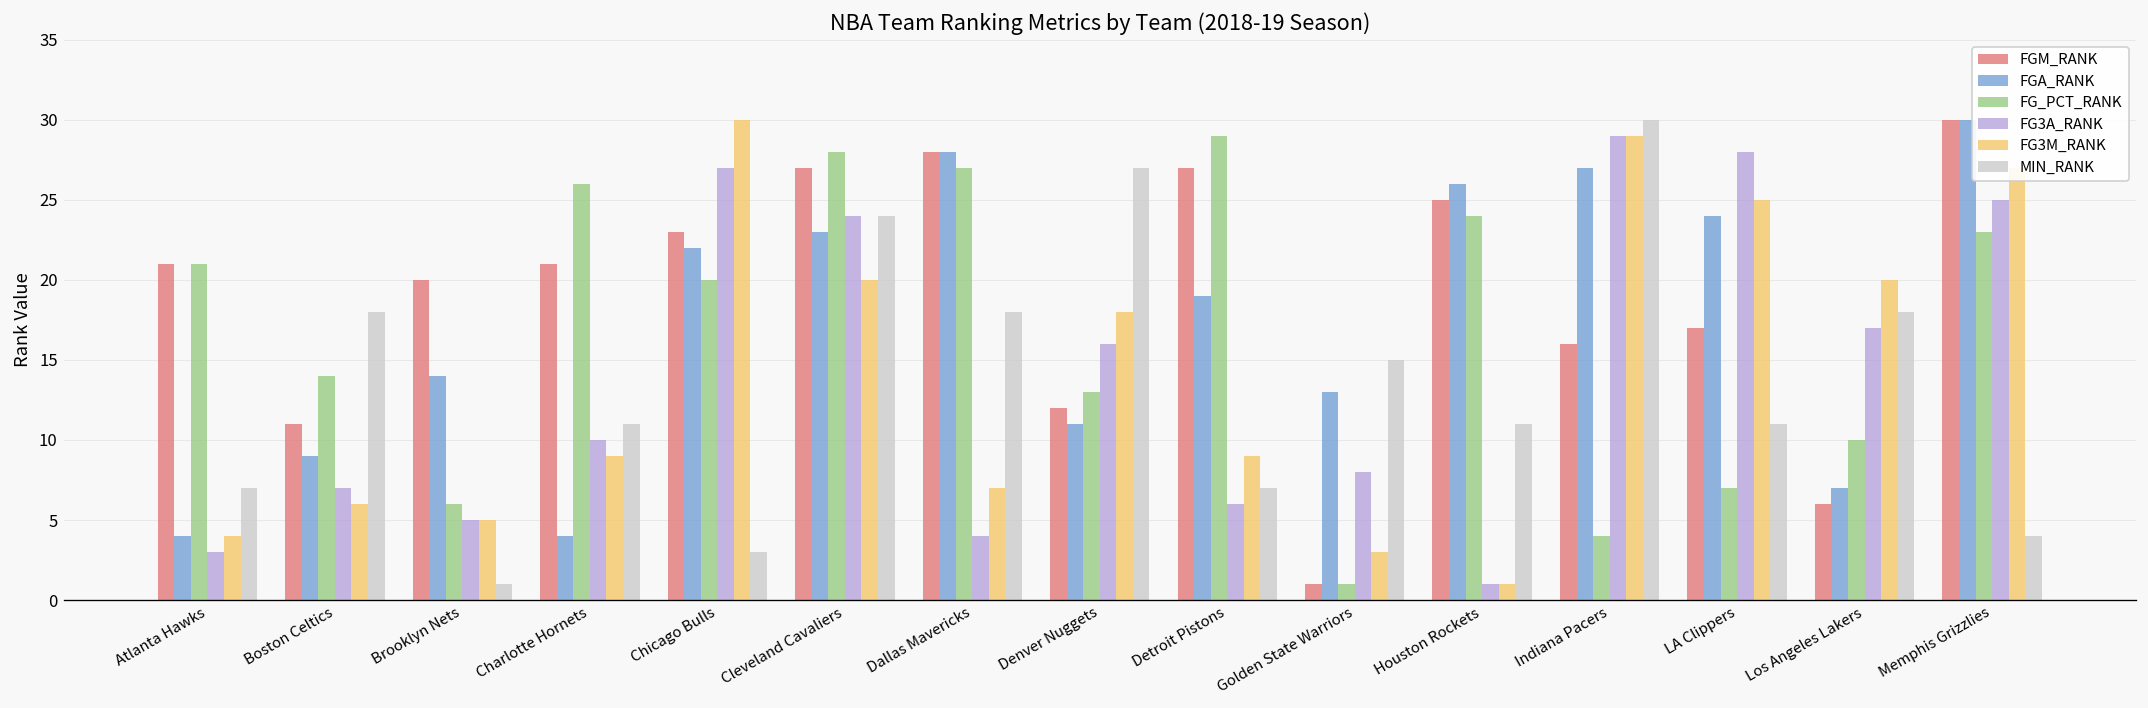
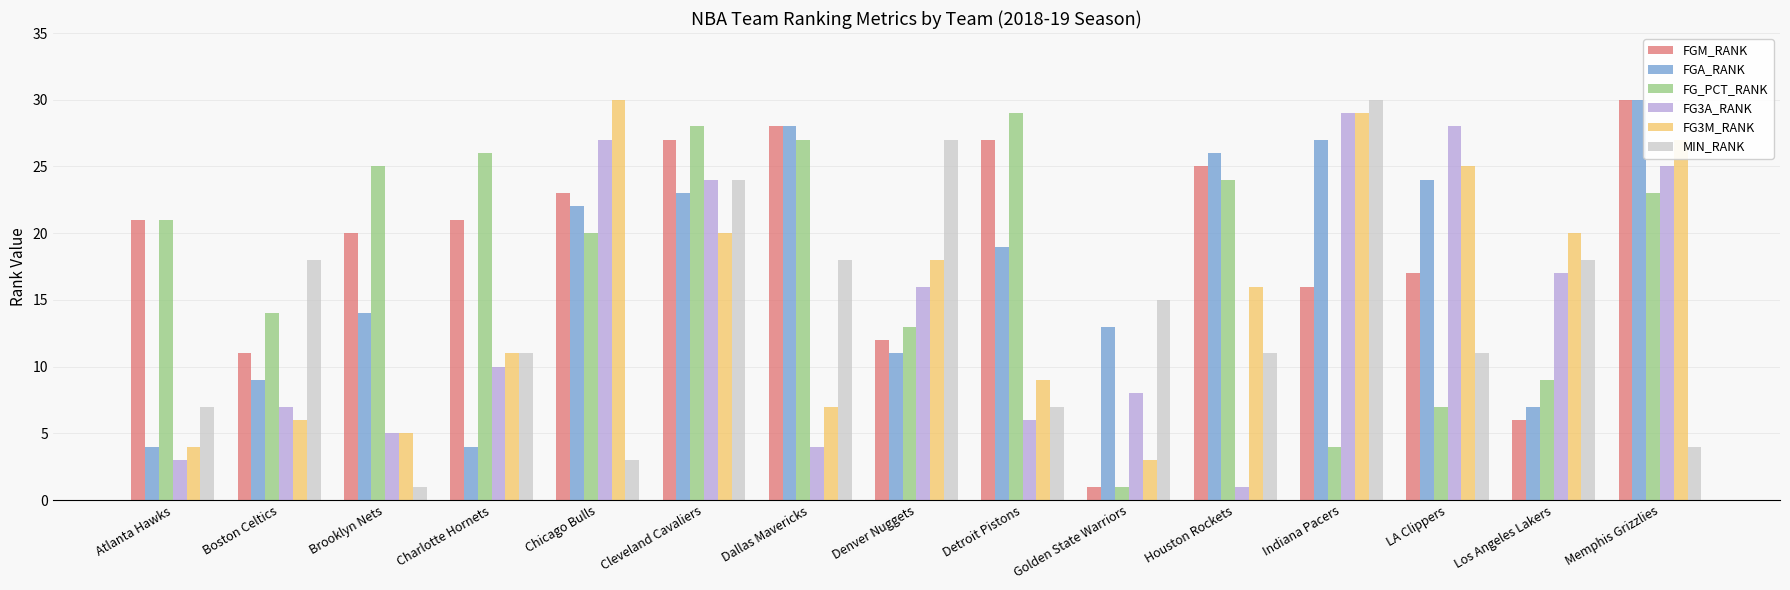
  {
    "FGM_RANK": {
      "Atlanta Hawks": 21,
      "Boston Celtics": 11,
      "Brooklyn Nets": 20,
      "Charlotte Hornets": 21,
      "Chicago Bulls": 23,
      "Cleveland Cavaliers": 27,
      "Dallas Mavericks": 28,
      "Denver Nuggets": 12,
      "Detroit Pistons": 27,
      "Golden State Warriors": 1,
      "Houston Rockets": 25,
      "Indiana Pacers": 16,
      "LA Clippers": 17,
      "Los Angeles Lakers": 6,
      "Memphis Grizzlies": 30
    },
    "FGA_RANK": {
      "Atlanta Hawks": 4,
      "Boston Celtics": 9,
      "Brooklyn Nets": 14,
      "Charlotte Hornets": 4,
      "Chicago Bulls": 22,
      "Cleveland Cavaliers": 23,
      "Dallas Mavericks": 28,
      "Denver Nuggets": 11,
      "Detroit Pistons": 19,
      "Golden State Warriors": 13,
      "Houston Rockets": 26,
      "Indiana Pacers": 27,
      "LA Clippers": 24,
      "Los Angeles Lakers": 7,
      "Memphis Grizzlies": 30
    },
    "FG_PCT_RANK": {
      "Atlanta Hawks": 21,
      "Boston Celtics": 14,
-     "Brooklyn Nets": 6,
+     "Brooklyn Nets": 25,
      "Charlotte Hornets": 26,
      "Chicago Bulls": 20,
      "Cleveland Cavaliers": 28,
      "Dallas Mavericks": 27,
      "Denver Nuggets": 13,
      "Detroit Pistons": 29,
      "Golden State Warriors": 1,
      "Houston Rockets": 24,
      "Indiana Pacers": 4,
      "LA Clippers": 7,
-     "Los Angeles Lakers": 10,
+     "Los Angeles Lakers": 9,
      "Memphis Grizzlies": 23
    },
    "FG3M_RANK": {
      "Atlanta Hawks": 4,
      "Boston Celtics": 6,
      "Brooklyn Nets": 5,
-     "Charlotte Hornets": 9,
+     "Charlotte Hornets": 11,
      "Chicago Bulls": 30,
      "Cleveland Cavaliers": 20,
      "Dallas Mavericks": 7,
      "Denver Nuggets": 18,
      "Detroit Pistons": 9,
      "Golden State Warriors": 3,
-     "Houston Rockets": 1,
+     "Houston Rockets": 16,
      "Indiana Pacers": 29,
      "LA Clippers": 25,
      "Los Angeles Lakers": 20
    }
  }
